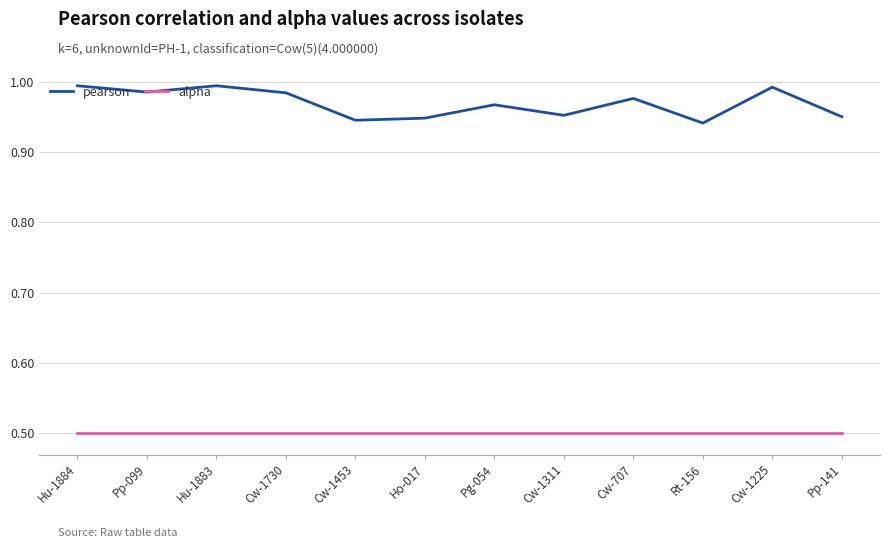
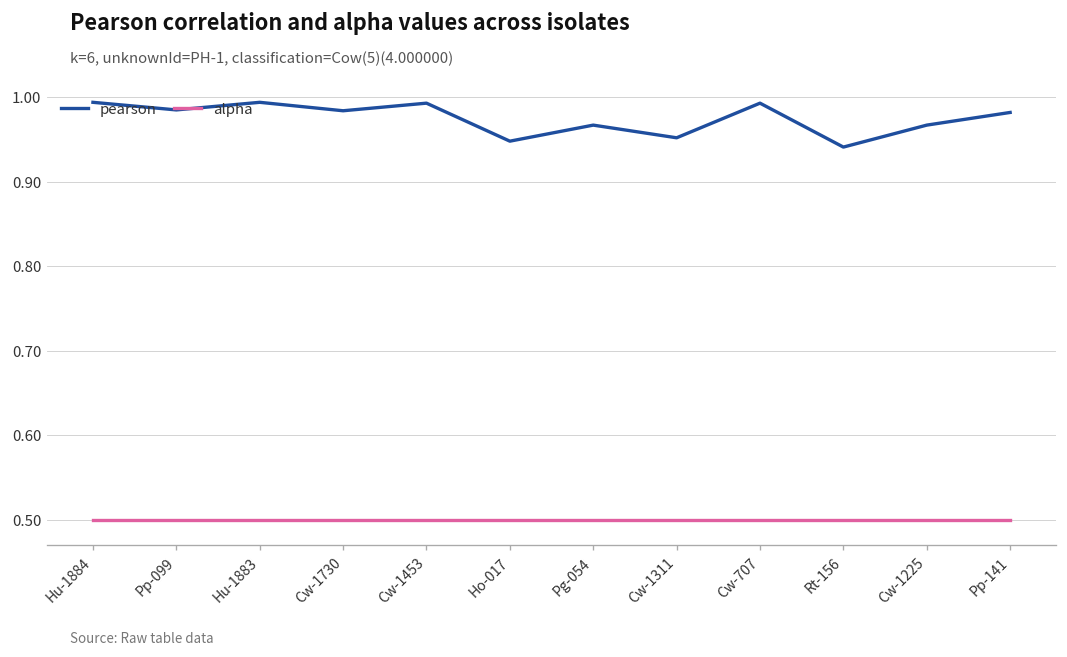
  {
    "pearson": {
      "Hu-1884": 0.99,
      "Pp-099": 0.99,
      "Hu-1883": 0.99,
      "Cw-1730": 0.98,
-     "Cw-1453": 0.95,
+     "Cw-1453": 0.99,
      "Ho-017": 0.95,
      "Pg-054": 0.97,
      "Cw-1311": 0.95,
-     "Cw-707": 0.98,
+     "Cw-707": 0.99,
      "Rt-156": 0.94,
-     "Cw-1225": 0.99,
-     "Pp-141": 0.95
+     "Cw-1225": 0.97,
+     "Pp-141": 0.98
    },
    "alpha": {
      "Hu-1884": 0.50,
      "Pp-099": 0.50,
      "Hu-1883": 0.50,
      "Cw-1730": 0.50,
      "Cw-1453": 0.50,
      "Ho-017": 0.50,
      "Pg-054": 0.50,
      "Cw-1311": 0.50,
      "Cw-707": 0.50,
      "Rt-156": 0.50,
      "Cw-1225": 0.50,
      "Pp-141": 0.50
    }
  }
